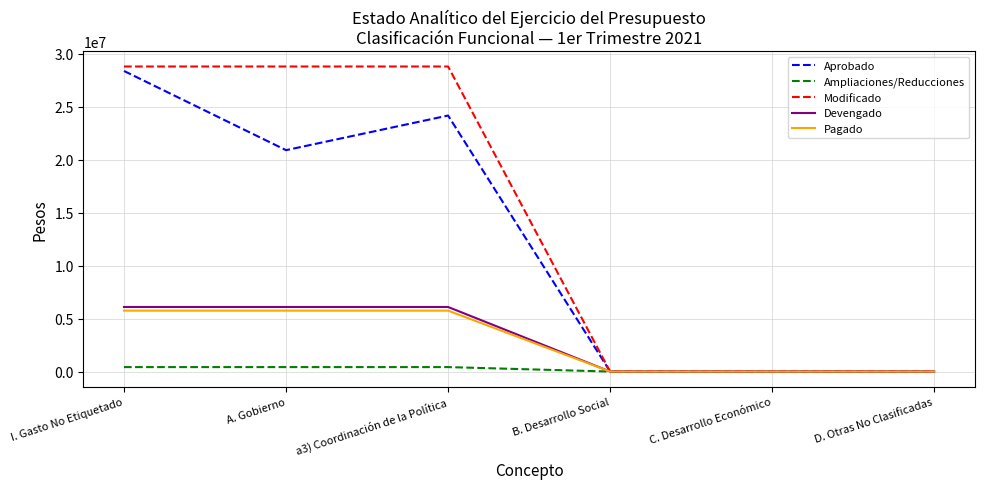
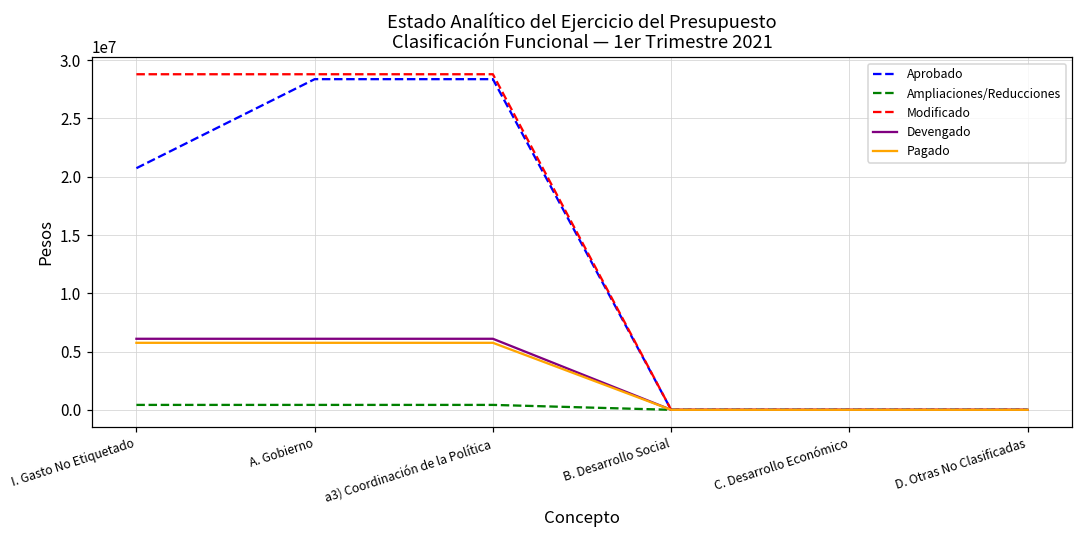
  {
    "Aprobado": {
-     "I. Gasto No Etiquetado": 28400000,
-     "A. Gobierno": 20900000,
-     "a3) Coordinación de la Política": 24200000
+     "I. Gasto No Etiquetado": 20700000,
+     "A. Gobierno": 28400000,
+     "a3) Coordinación de la Política": 28400000
    },
    "Ampliaciones/Reducciones": {
      "I. Gasto No Etiquetado": 400000,
      "A. Gobierno": 400000,
      "a3) Coordinación de la Política": 400000
    },
    "Modificado": {
      "I. Gasto No Etiquetado": 28800000,
      "A. Gobierno": 28800000,
      "a3) Coordinación de la Política": 28800000
    },
    "Devengado": {
      "I. Gasto No Etiquetado": 6100000,
      "A. Gobierno": 6100000,
      "a3) Coordinación de la Política": 6100000
    },
    "Pagado": {
      "I. Gasto No Etiquetado": 5800000,
      "A. Gobierno": 5800000,
      "a3) Coordinación de la Política": 5800000
    }
  }
